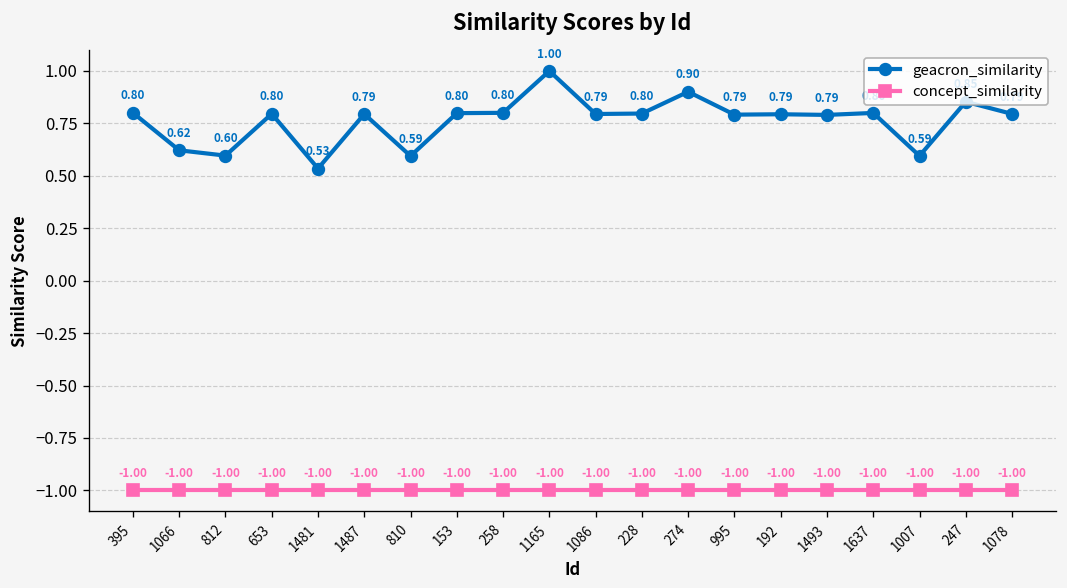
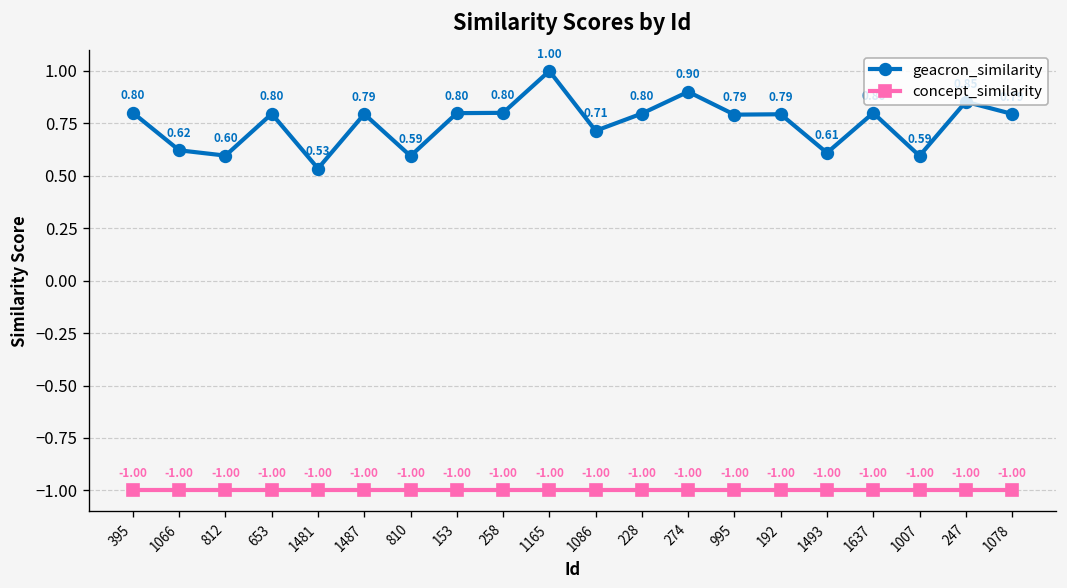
  {
    "geacron_similarity": {
      "395": 0.80,
      "1066": 0.62,
      "812": 0.60,
      "653": 0.80,
      "1481": 0.53,
      "1487": 0.79,
      "810": 0.59,
      "153": 0.80,
      "258": 0.80,
      "1165": 1.00,
-     "1086": 0.79,
+     "1086": 0.71,
      "228": 0.80,
      "274": 0.90,
      "995": 0.79,
      "192": 0.79,
-     "1493": 0.79,
+     "1493": 0.61,
      "1007": 0.59
    },
    "concept_similarity": {
      "395": -1.00,
      "1066": -1.00,
      "812": -1.00,
      "653": -1.00,
      "1481": -1.00,
      "1487": -1.00,
      "810": -1.00,
      "153": -1.00,
      "258": -1.00,
      "1165": -1.00,
      "1086": -1.00,
      "228": -1.00,
      "274": -1.00,
      "995": -1.00,
      "192": -1.00,
      "1493": -1.00,
      "1637": -1.00,
      "1007": -1.00,
      "247": -1.00,
      "1078": -1.00
    }
  }
